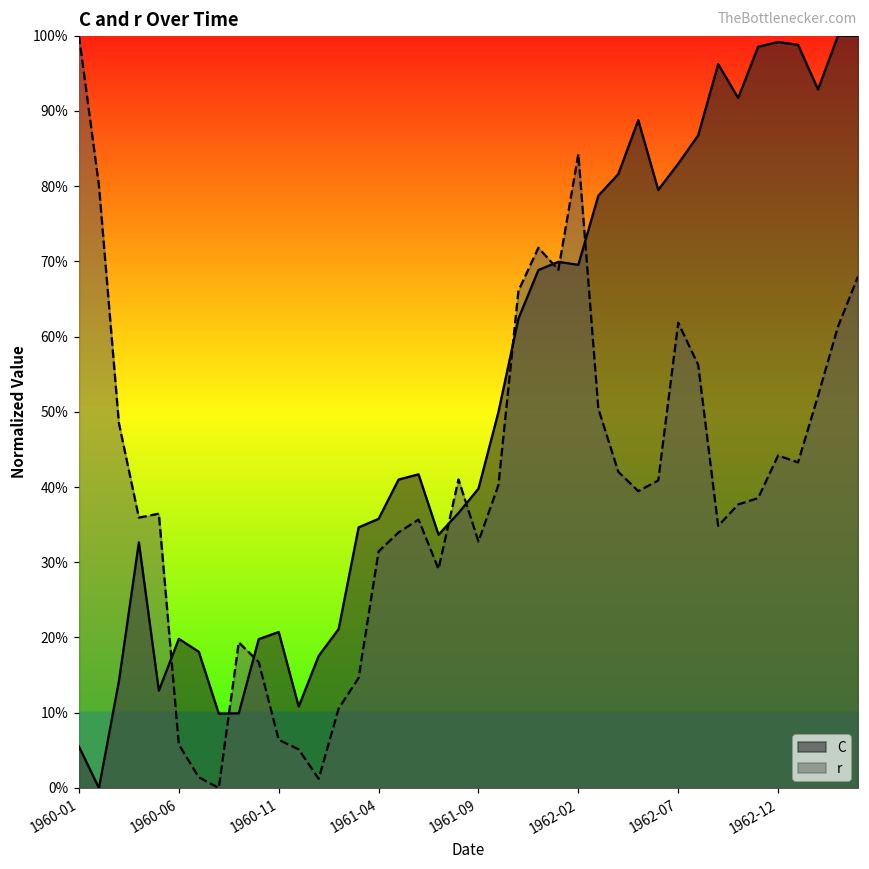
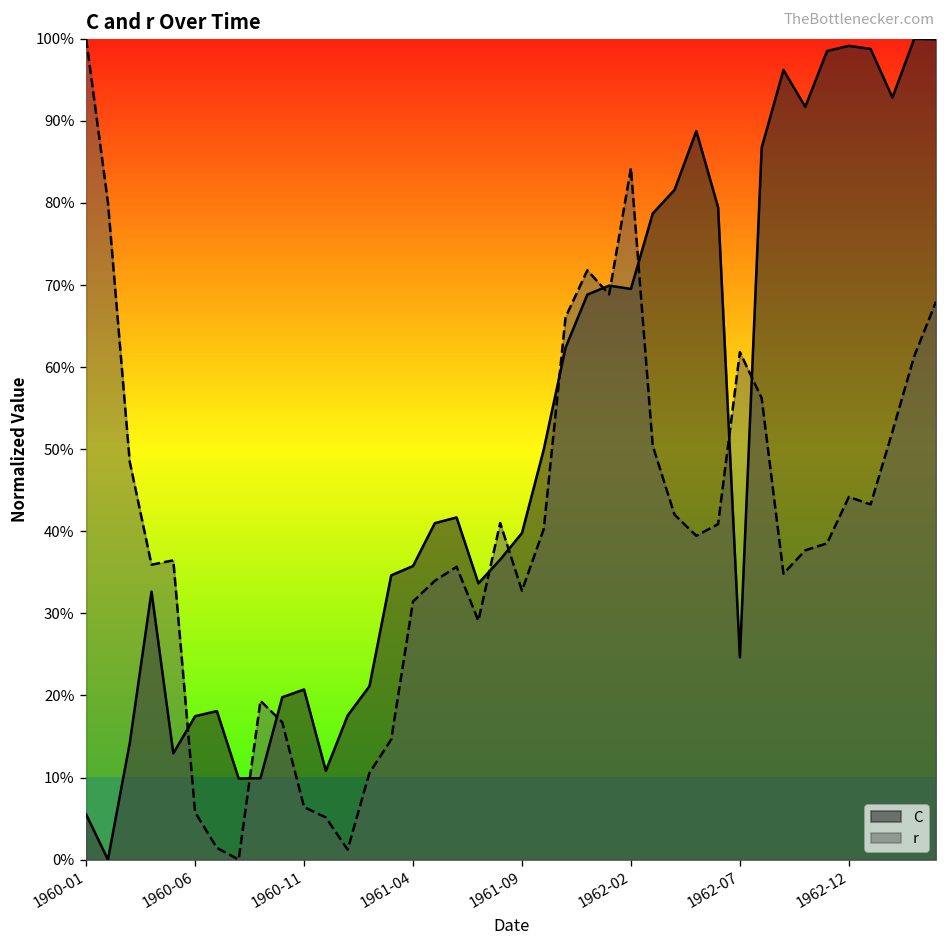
  {
    "C": {
      "1960-01": "6%",
-     "1960-06": "20%",
+     "1960-06": "17%",
      "1960-11": "21%",
      "1961-04": "36%",
      "1961-09": "40%",
      "1962-02": "70%",
-     "1962-07": "83%",
+     "1962-07": "25%",
      "1962-12": "99%"
    },
    "r": {
      "1960-01": "100%",
      "1960-06": "6%",
      "1960-11": "6%",
      "1961-04": "31%",
      "1961-09": "33%",
      "1962-02": "84%",
      "1962-07": "62%",
      "1962-12": "44%"
    }
  }
